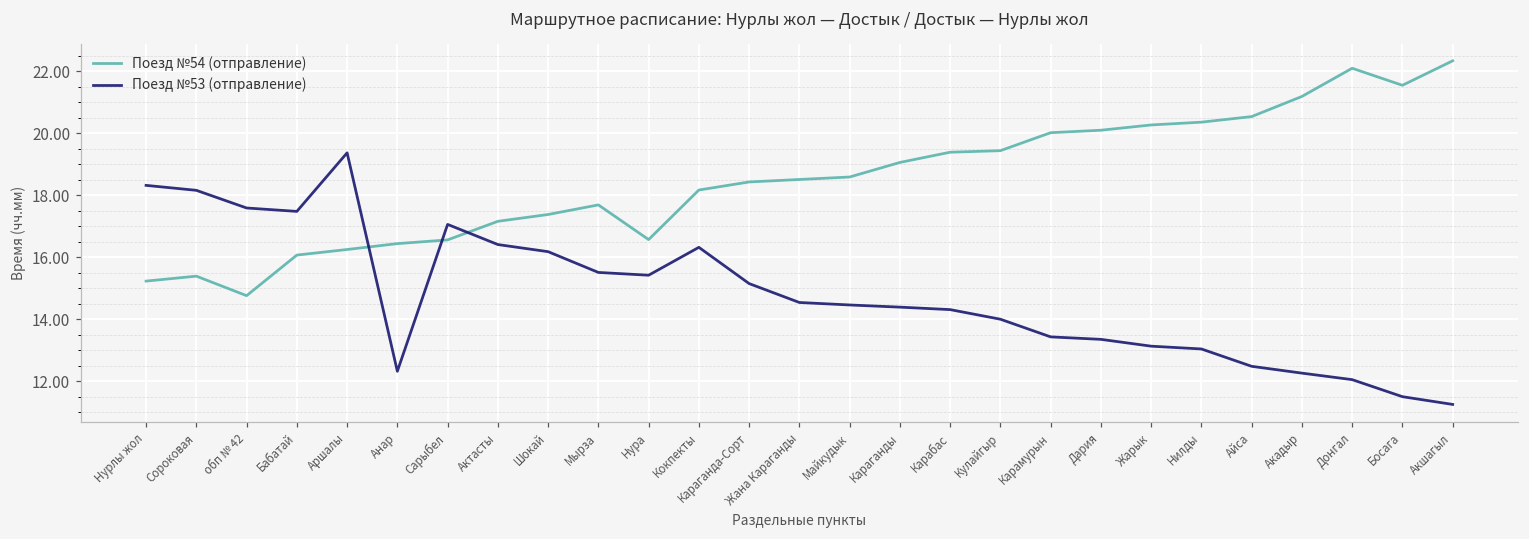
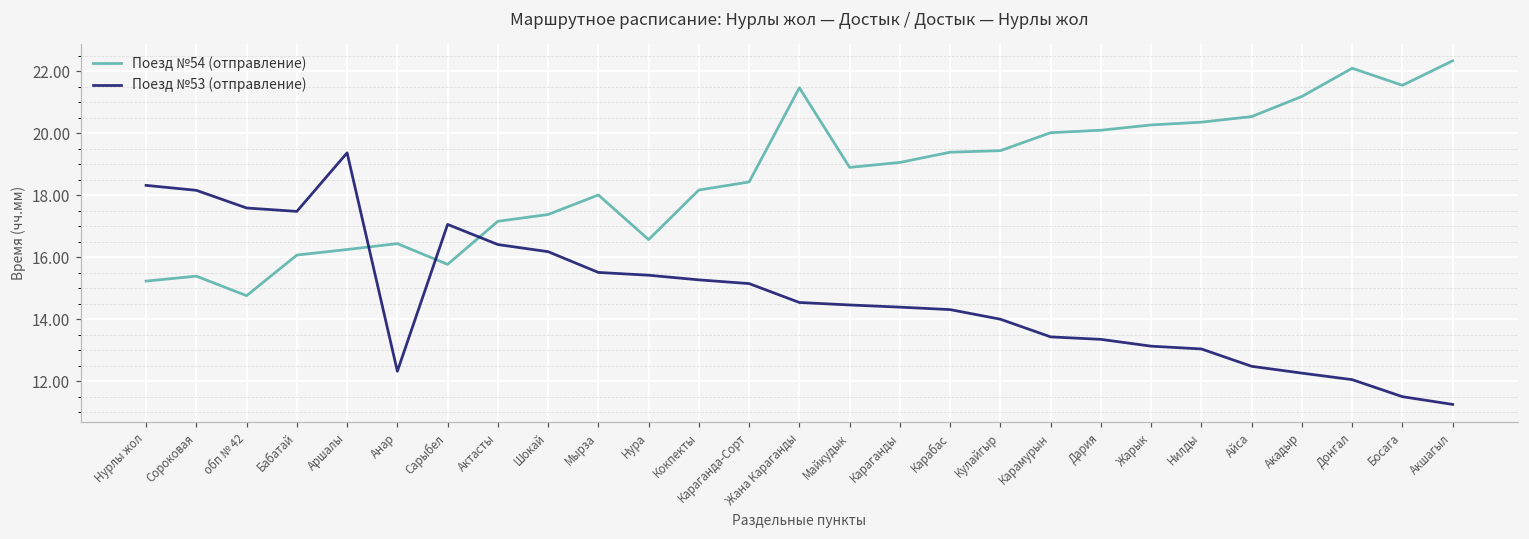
  {
    "Поезд №54 (отправление)": {
      "Нурлы жол": 15.2,
      "Сороковая": 15.4,
      "обп № 42": 14.8,
      "Бабатай": 16.1,
      "Аршалы": 16.3,
      "Анар": 16.4,
-     "Сарыбел": 16.6,
+     "Сарыбел": 15.8,
      "Актасты": 17.2,
      "Шокай": 17.4,
-     "Мырза": 17.7,
+     "Мырза": 18.0,
      "Нура": 16.6,
      "Кокпекты": 18.2,
      "Караганда-Сорт": 18.4,
-     "Жана Караганды": 18.5,
-     "Майкудык": 18.6,
+     "Жана Караганды": 21.5,
+     "Майкудык": 18.9,
      "Караганды": 19.1,
      "Карабас": 19.4,
      "Кулайгыр": 19.4,
      "Карамурын": 20.0,
      "Дария": 20.1,
      "Жарык": 20.3,
      "Нилды": 20.4,
      "Айса": 20.5,
      "Акадыр": 21.2,
      "Донгал": 22.1,
      "Босага": 21.6,
      "Акшагыл": 22.3
    },
    "Поезд №53 (отправление)": {
      "Нурлы жол": 18.3,
      "Сороковая": 18.2,
      "обп № 42": 17.6,
      "Бабатай": 17.5,
      "Аршалы": 19.4,
      "Анар": 12.3,
      "Сарыбел": 17.1,
      "Актасты": 16.4,
      "Шокай": 16.2,
      "Мырза": 15.5,
      "Нура": 15.4,
-     "Кокпекты": 16.3,
+     "Кокпекты": 15.3,
      "Караганда-Сорт": 15.2,
      "Жана Караганды": 14.5,
      "Майкудык": 14.5,
      "Караганды": 14.4,
      "Карабас": 14.3,
      "Кулайгыр": 14.0,
      "Карамурын": 13.4,
      "Дария": 13.4,
      "Жарык": 13.1,
      "Нилды": 13.0,
      "Айса": 12.5,
      "Акадыр": 12.3,
      "Донгал": 12.1,
      "Босага": 11.5,
      "Акшагыл": 11.3
    }
  }
